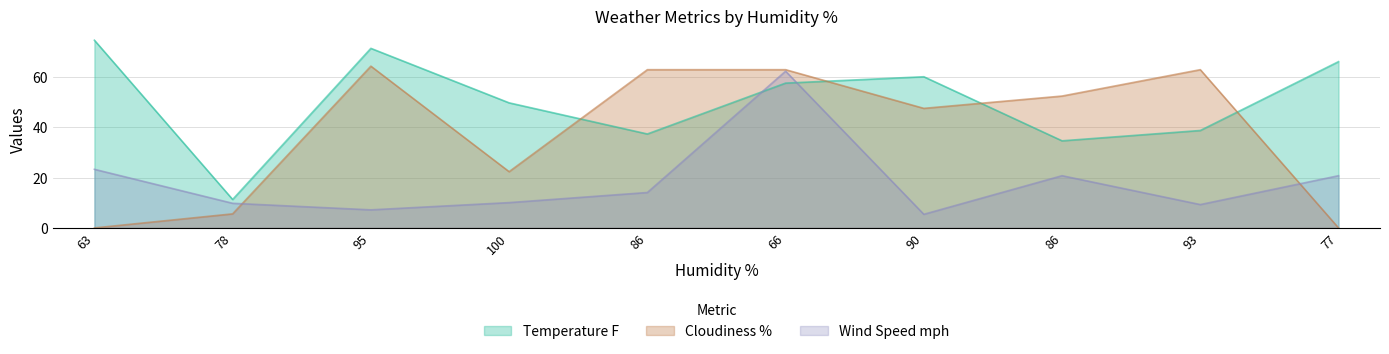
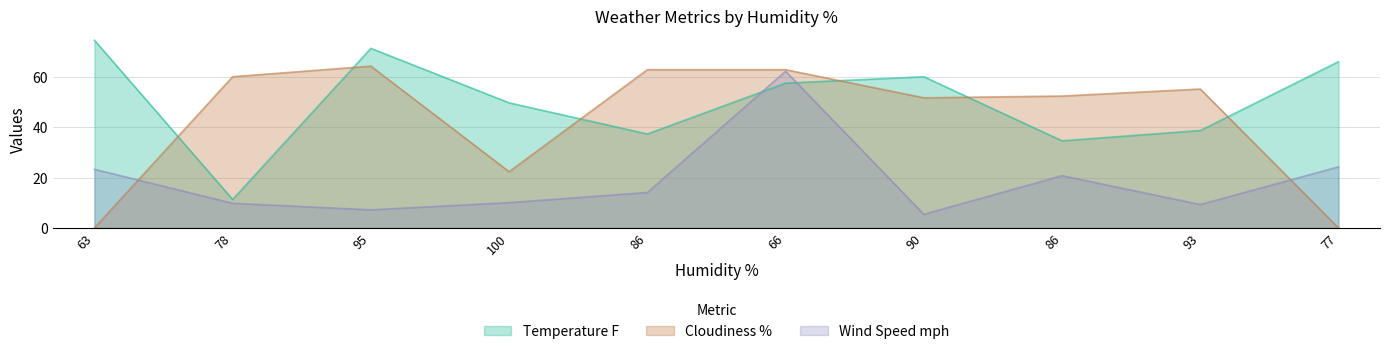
  {
    "Temperature F": {
      "63": 75,
      "78": 11,
      "95": 71,
      "100": 50,
      "66": 58,
      "90": 60,
      "93": 39,
      "77": 66
    },
    "Cloudiness %": {
      "63": 0,
-     "78": 6,
+     "78": 60,
      "95": 64,
      "100": 22,
-     "90": 48,
-     "93": 63,
+     "90": 52,
+     "93": 55,
      "77": 0
    },
    "Wind Speed mph": {
      "63": 23,
      "78": 10,
      "95": 7,
      "100": 10,
      "90": 5,
      "93": 9,
-     "77": 21
+     "77": 24
    }
  }
